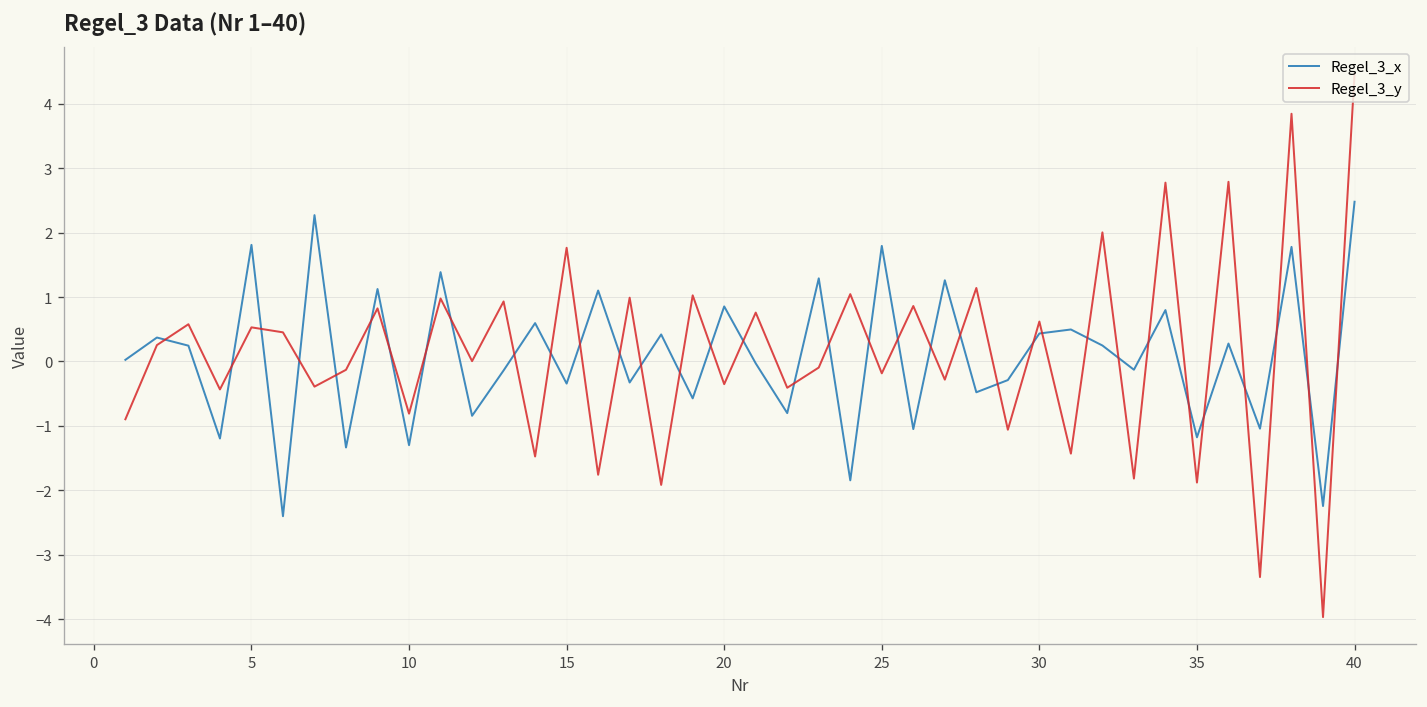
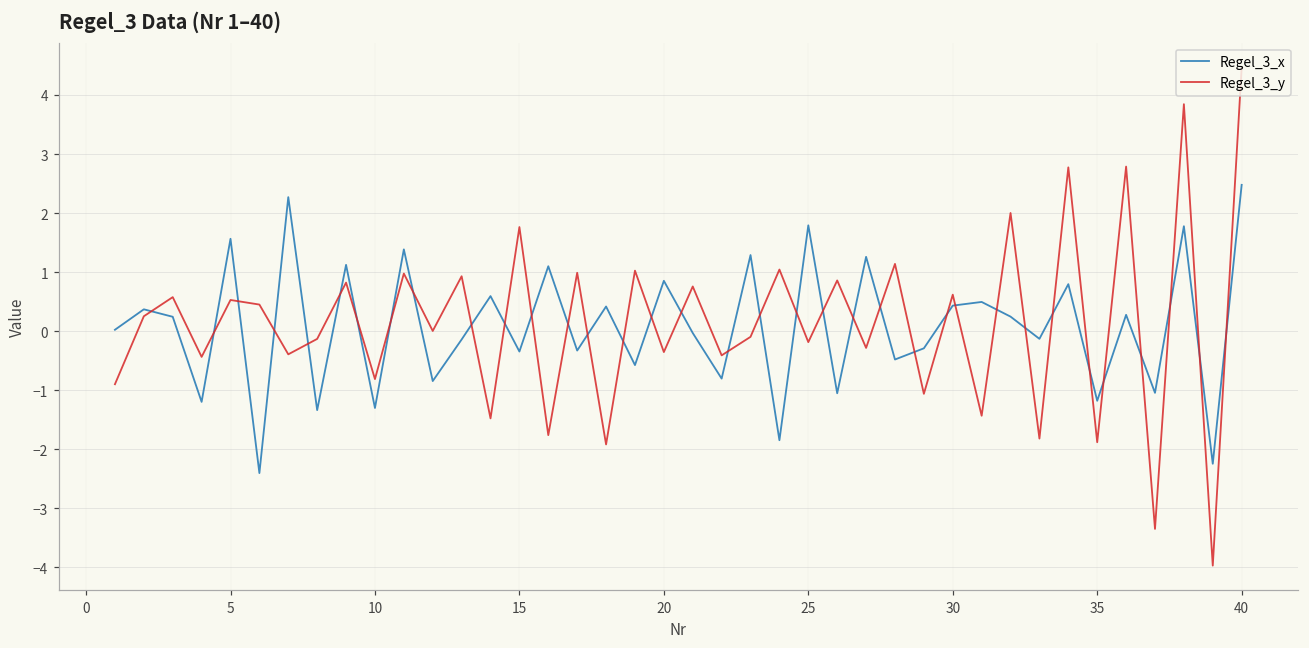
  {
    "Regel_3_x": {
-     "5": 1.8,
+     "5": 1.6,
      "10": -1.3,
      "15": -0.3,
      "20": 0.9,
      "25": 1.8,
      "30": 0.4,
      "35": -1.2,
      "40": 2.5
    },
    "Regel_3_y": {
      "5": 0.5,
      "10": -0.8,
      "15": 1.8,
      "20": -0.4,
      "25": -0.2,
      "30": 0.6,
      "35": -1.9
    }
  }
